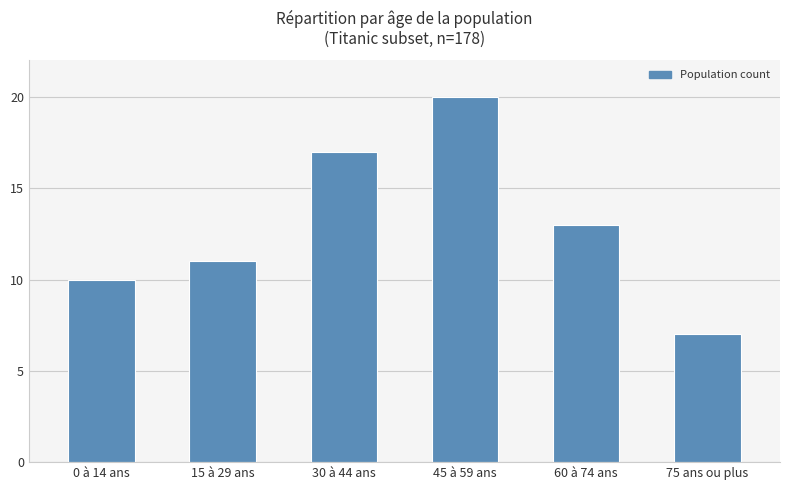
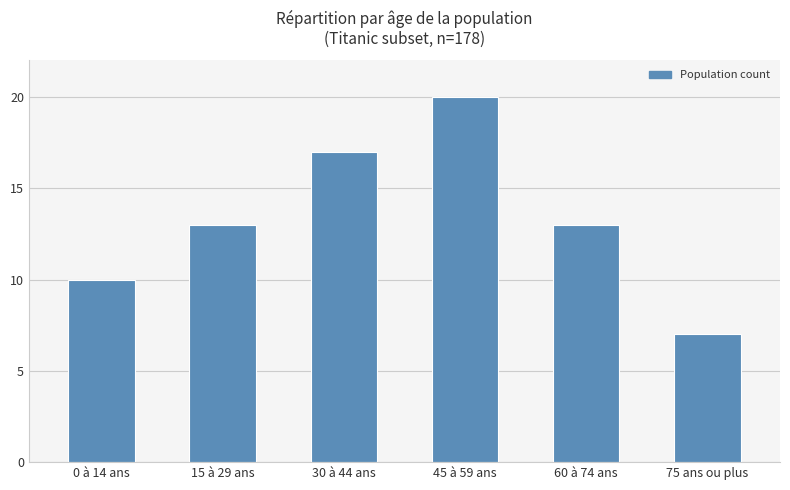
  {
    "0 à 14 ans": 10,
-   "15 à 29 ans": 11,
+   "15 à 29 ans": 13,
    "30 à 44 ans": 17,
    "45 à 59 ans": 20,
    "60 à 74 ans": 13,
    "75 ans ou plus": 7
  }
